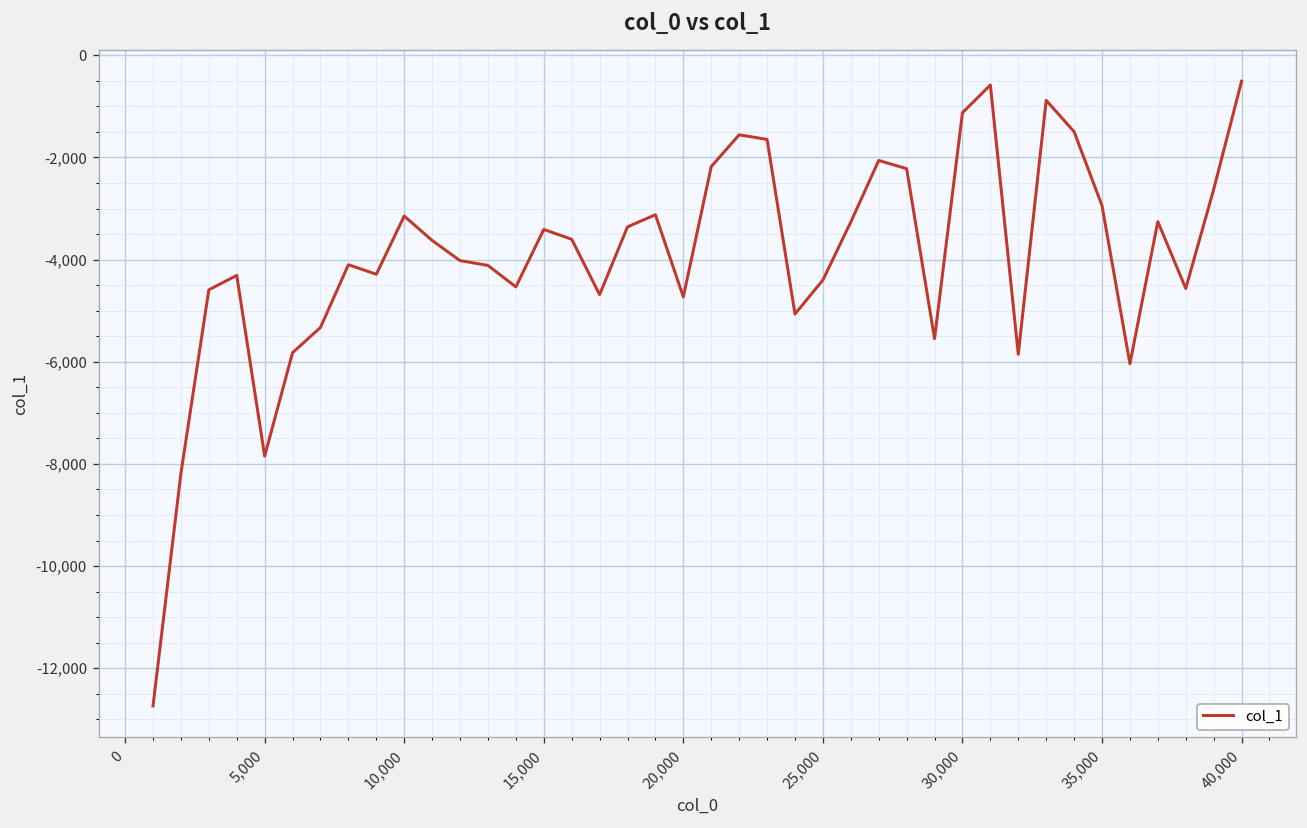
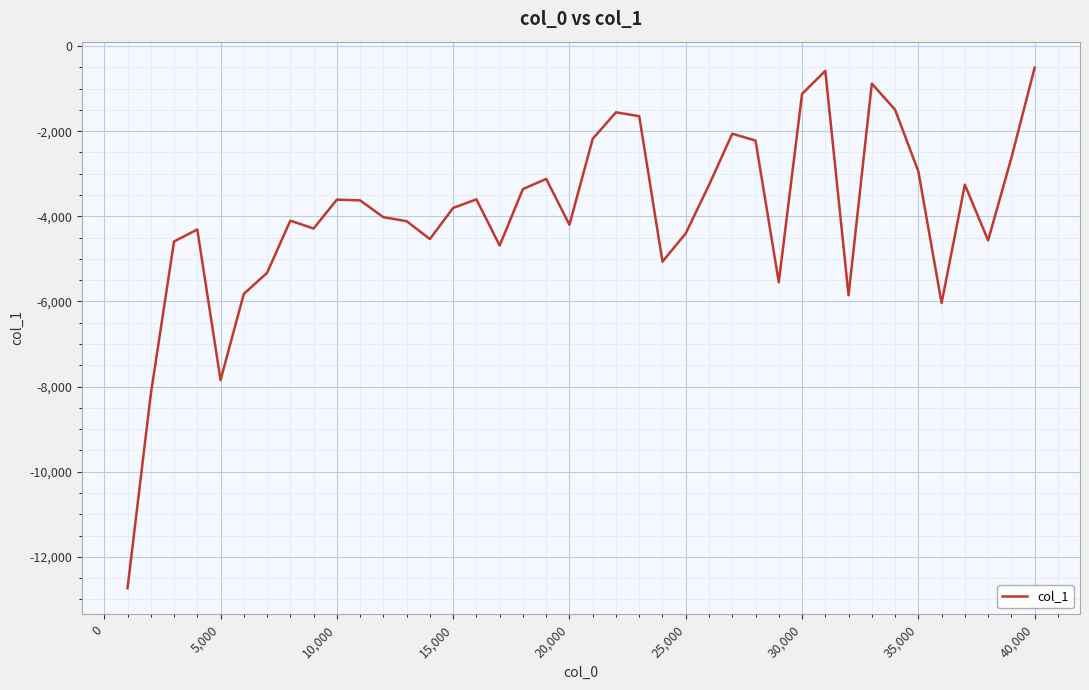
  {
    "5,000": "-7,800",
-   "10,000": "-3,100",
-   "15,000": "-3,400",
-   "20,000": "-4,700",
+   "10,000": "-3,600",
+   "15,000": "-3,800",
+   "20,000": "-4,200",
    "25,000": "-4,400",
    "30,000": "-1,100",
    "35,000": "-2,900",
    "40,000": "-500"
  }
